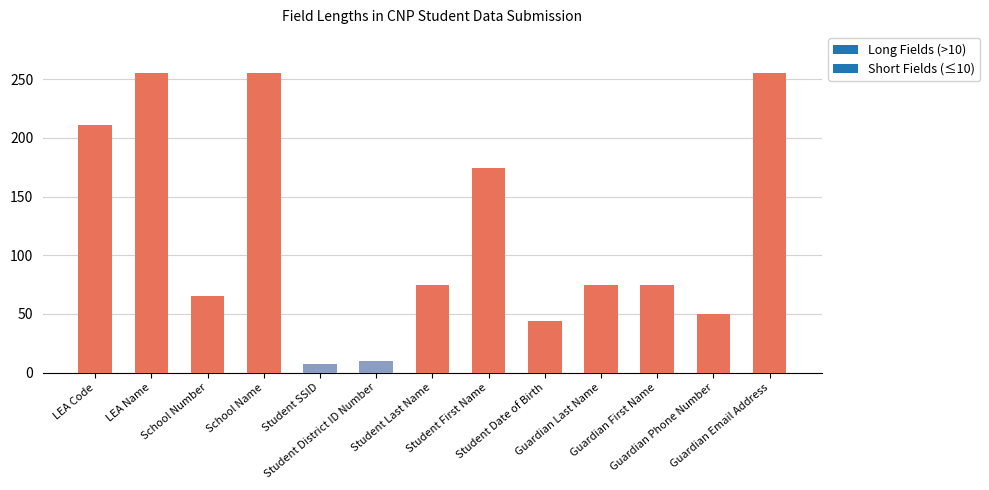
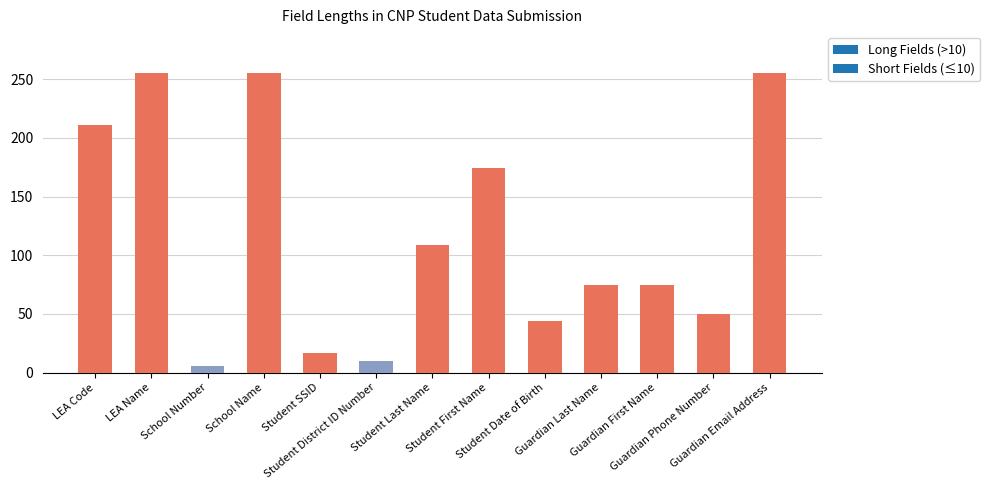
  {
    "LEA Code": 211,
    "LEA Name": 255,
-   "School Number": 65,
+   "School Number": 6,
    "School Name": 255,
-   "Student SSID": 7,
+   "Student SSID": 17,
    "Student District ID Number": 10,
-   "Student Last Name": 75,
+   "Student Last Name": 109,
    "Student First Name": 174,
    "Student Date of Birth": 44,
    "Guardian Last Name": 75,
    "Guardian First Name": 75,
    "Guardian Phone Number": 50,
    "Guardian Email Address": 255
  }
